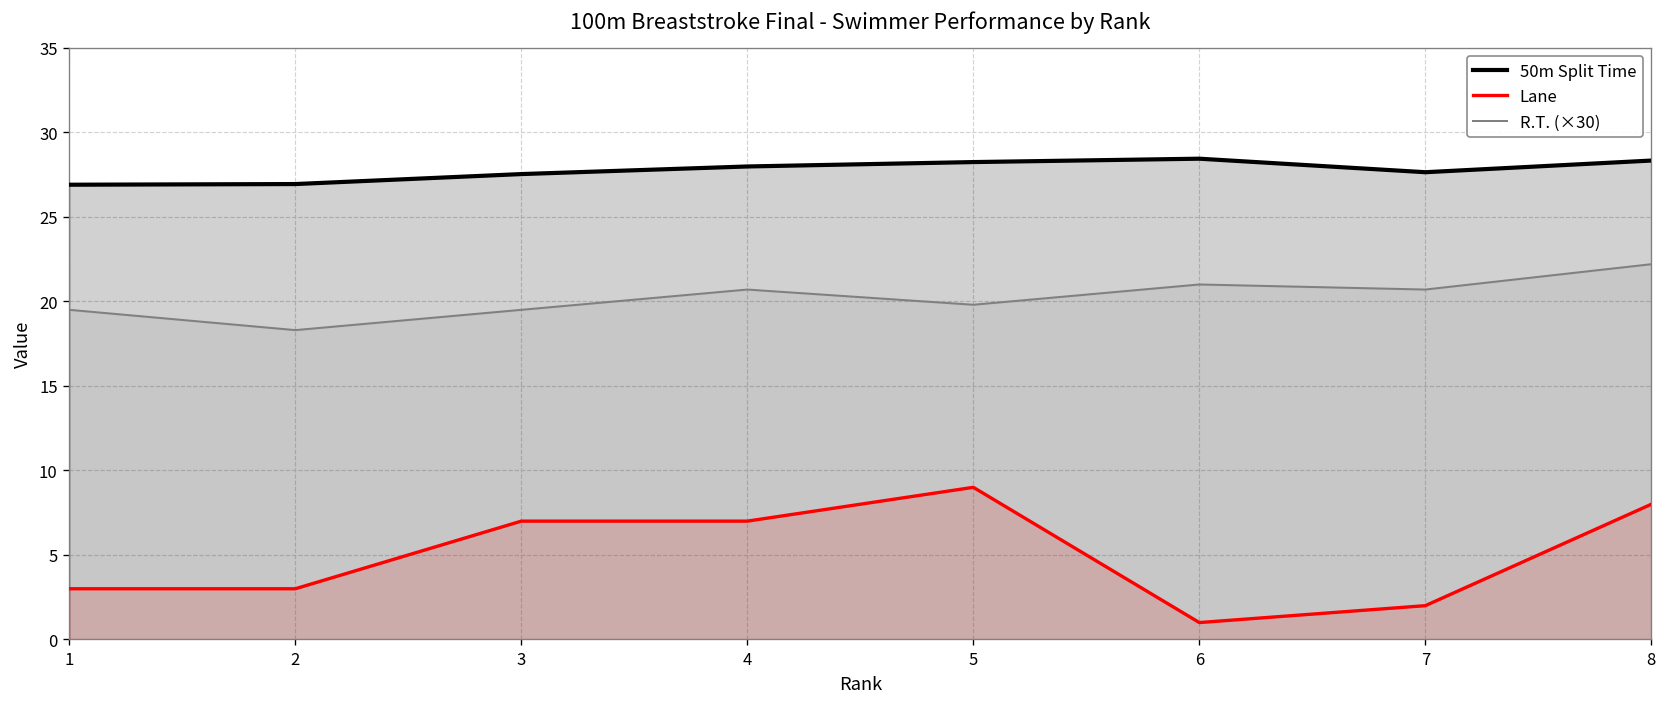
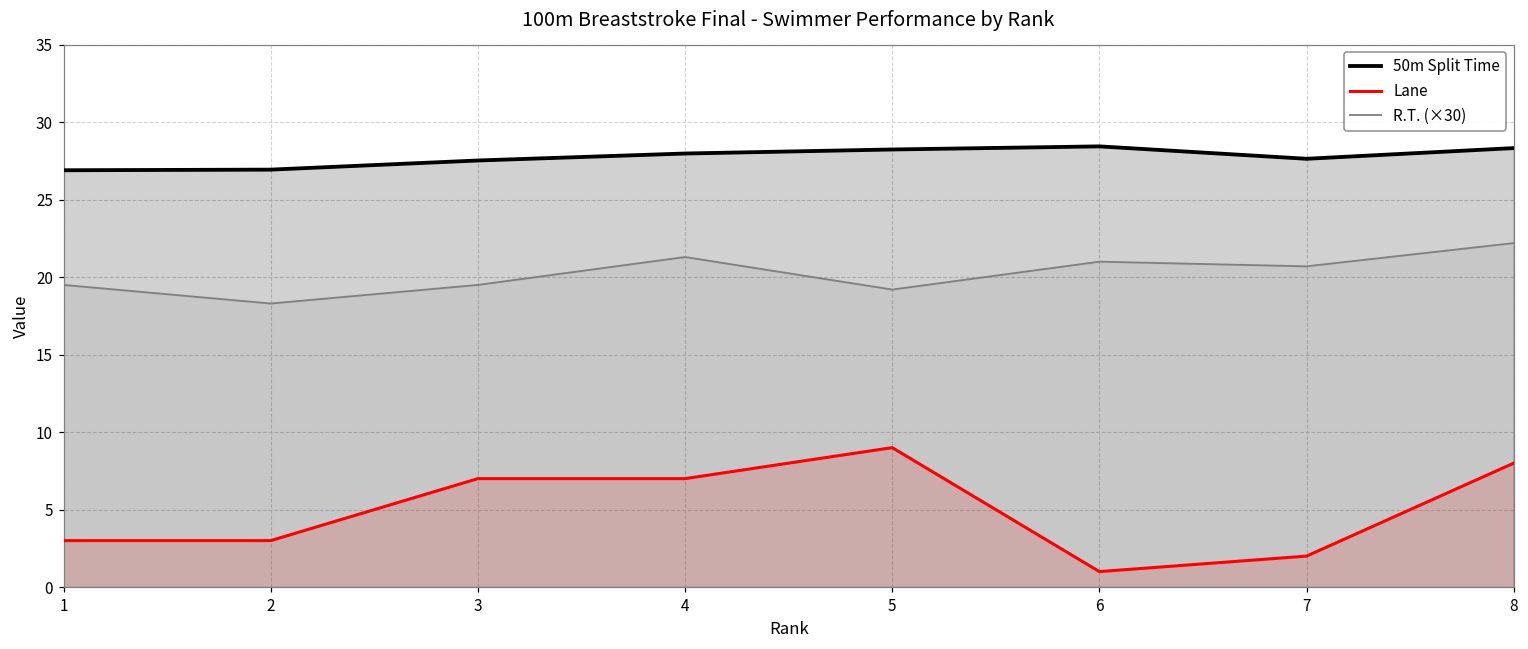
  {
    "50m Split Time": {
      "1": 26.9,
      "2": 26.9,
      "3": 27.5,
      "4": 28.0,
      "5": 28.2,
      "6": 28.4,
      "7": 27.6,
      "8": 28.3
    },
    "Lane": {
      "1": 3.0,
      "2": 3.0,
      "3": 7.0,
      "4": 7.0,
      "5": 9.0,
      "6": 1.0,
      "7": 2.0,
      "8": 8.0
    },
    "R.T. (×30)": {
      "1": 19.5,
      "2": 18.3,
      "3": 19.5,
-     "4": 20.7,
-     "5": 19.8,
+     "4": 21.3,
+     "5": 19.2,
      "6": 21.0,
      "7": 20.7,
      "8": 22.2
    }
  }
